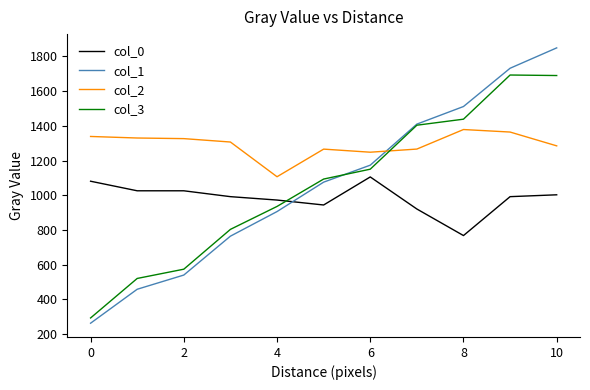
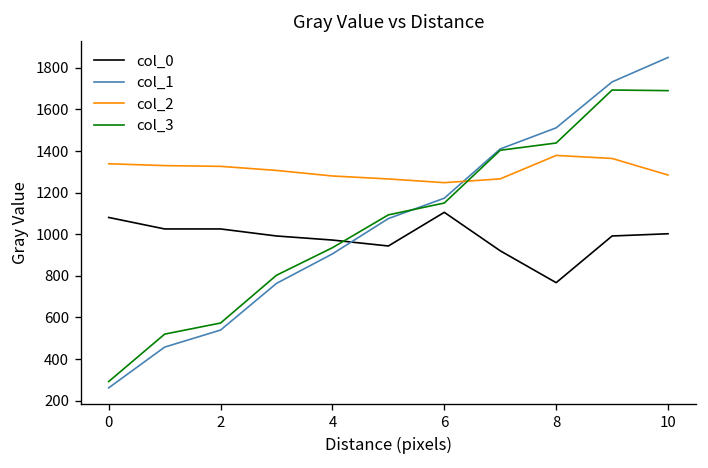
  {
    "col_0": {
      "0": 1080,
      "2": 1030,
      "4": 970,
      "6": 1110,
      "8": 770,
      "10": 1000
    },
    "col_1": {
      "0": 260,
      "2": 540,
      "4": 910,
      "6": 1170,
      "8": 1510,
      "10": 1850
    },
    "col_2": {
      "0": 1340,
      "2": 1330,
-     "4": 1110,
+     "4": 1280,
      "6": 1250,
      "8": 1380,
      "10": 1280
    },
    "col_3": {
      "0": 290,
      "2": 570,
      "4": 940,
      "6": 1150,
      "8": 1440,
      "10": 1690
    }
  }
